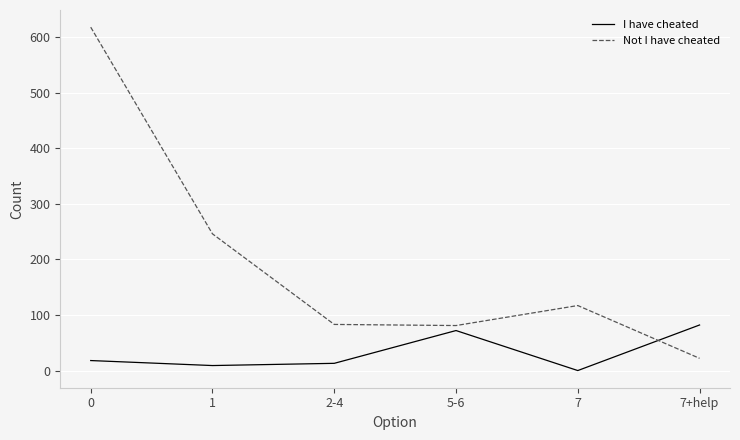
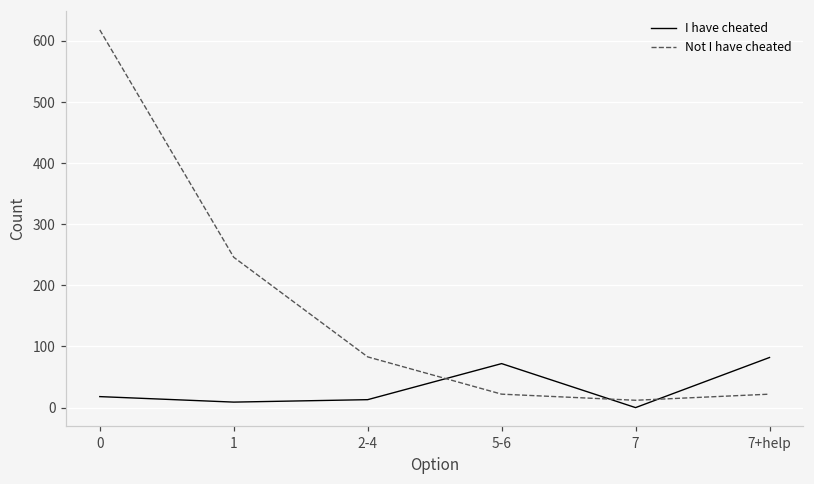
  {
    "I have cheated": {
      "0": 20,
      "1": 10,
      "2-4": 10,
      "5-6": 70,
      "7": 0,
      "7+help": 80
    },
    "Not I have cheated": {
      "0": 620,
      "1": 250,
      "2-4": 80,
-     "5-6": 80,
-     "7": 120,
+     "5-6": 20,
+     "7": 10,
      "7+help": 20
    }
  }
